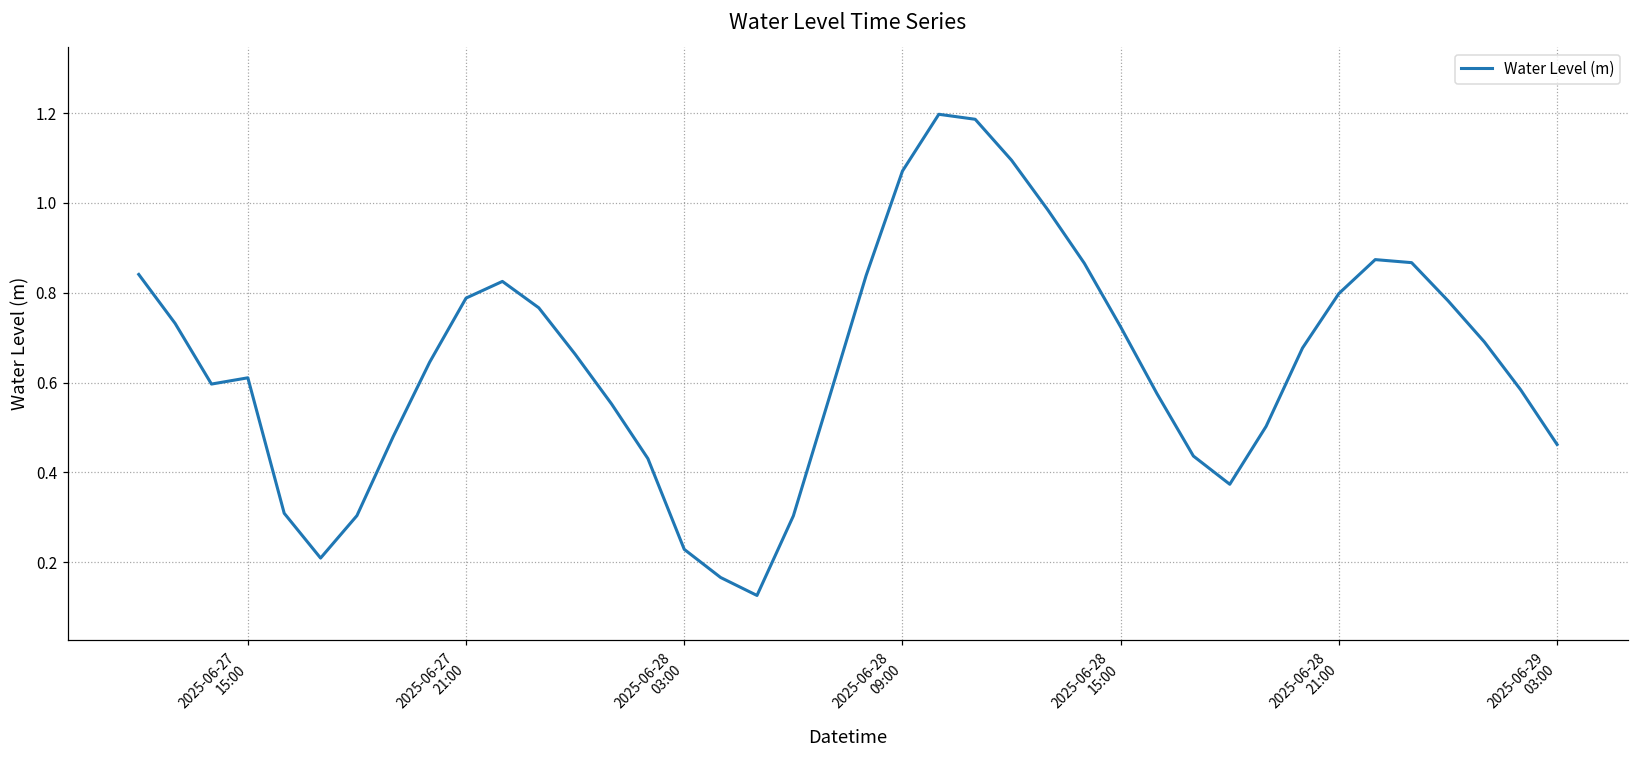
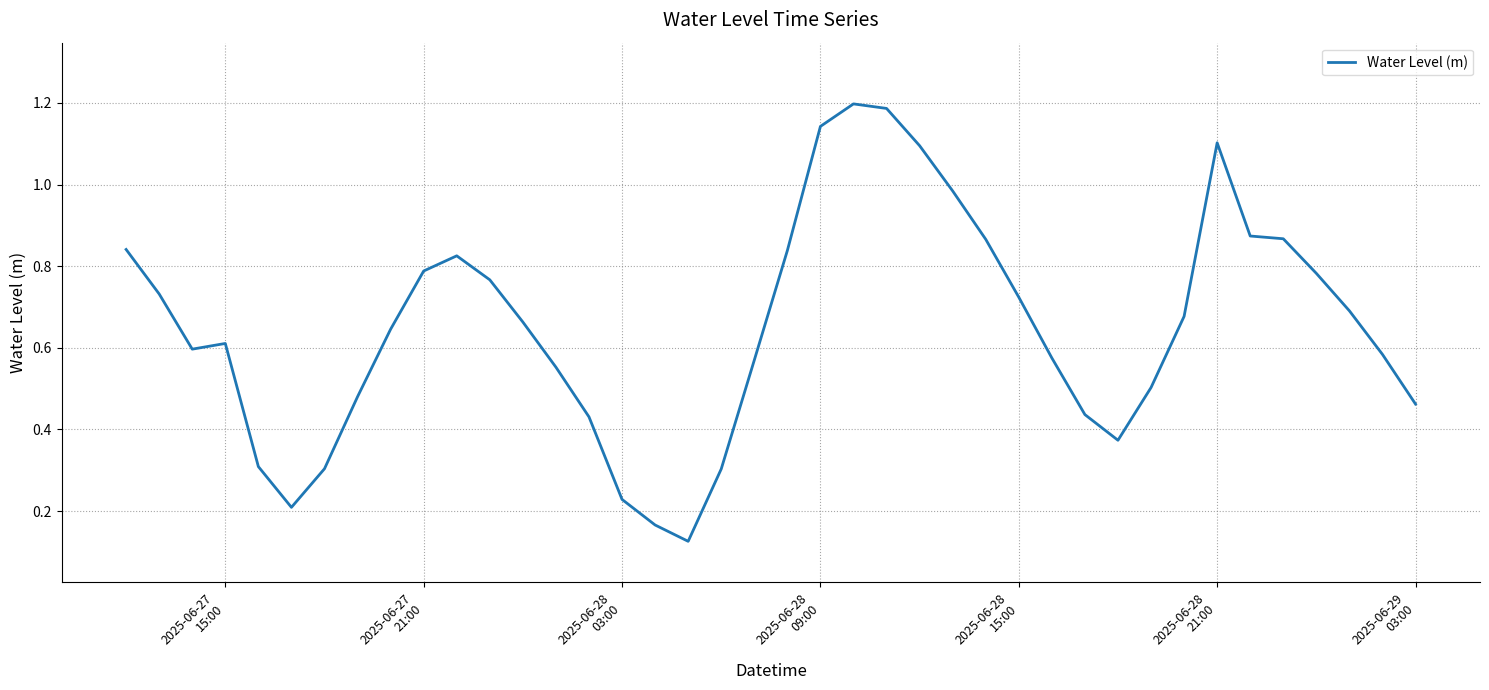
  {
    "2025-06-27 15:00": 0.61,
    "2025-06-27 21:00": 0.79,
    "2025-06-28 03:00": 0.23,
-   "2025-06-28 09:00": 1.07,
+   "2025-06-28 09:00": 1.14,
    "2025-06-28 15:00": 0.72,
-   "2025-06-28 21:00": 0.80,
+   "2025-06-28 21:00": 1.10,
    "2025-06-29 03:00": 0.46
  }
